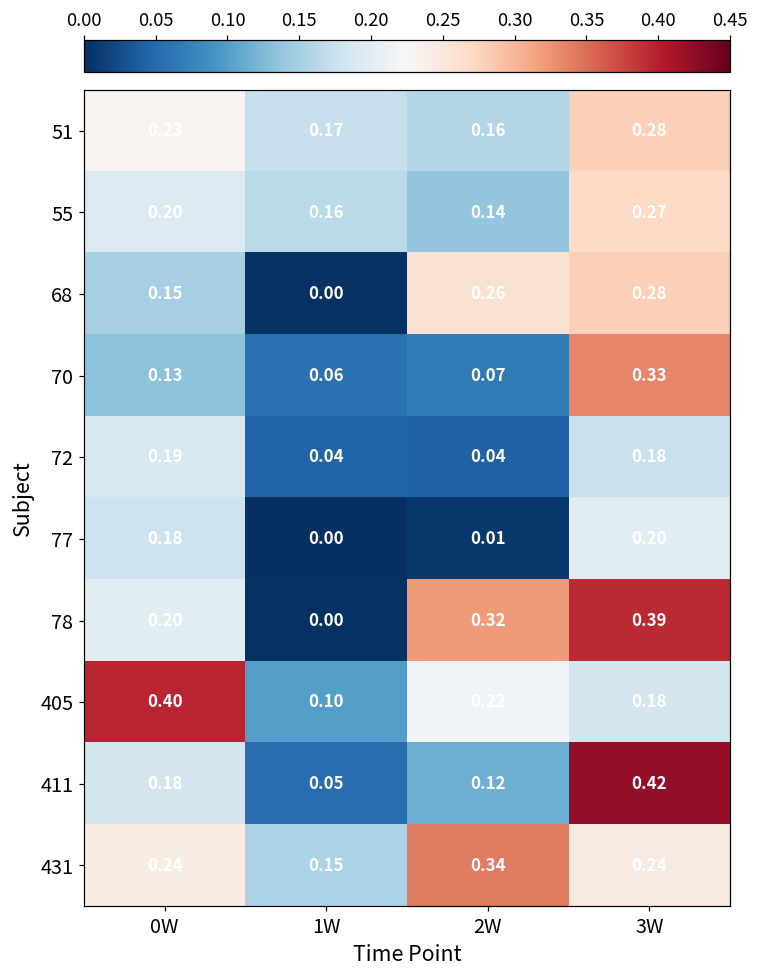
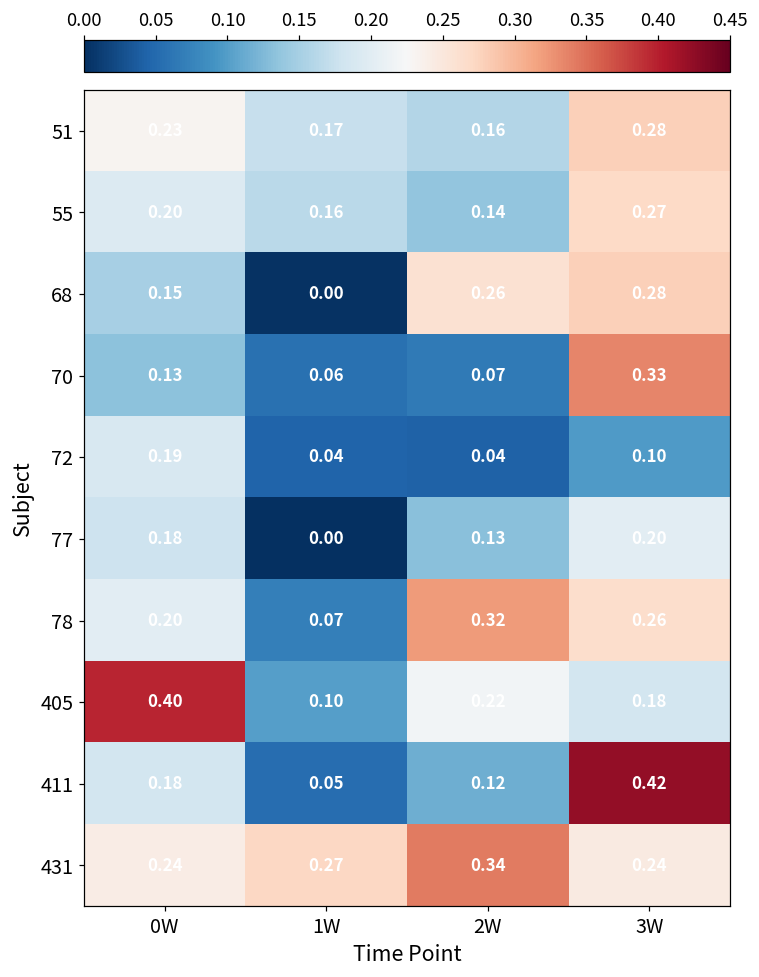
  {
    "51": {
      "1W": 0.17,
      "2W": 0.16,
      "3W": 0.28
    },
    "55": {
      "1W": 0.16,
      "2W": 0.14,
      "3W": 0.27
    },
    "68": {
      "0W": 0.15,
      "1W": 0.00,
      "3W": 0.28
    },
    "70": {
      "0W": 0.13,
      "1W": 0.06,
      "2W": 0.07,
      "3W": 0.33
    },
    "72": {
      "1W": 0.04,
      "2W": 0.04,
-     "3W": 0.18
+     "3W": 0.10
    },
    "77": {
      "0W": 0.18,
      "1W": 0.00,
-     "2W": 0.01
+     "2W": 0.13
    },
    "78": {
-     "1W": 0.00,
+     "1W": 0.07,
      "2W": 0.32,
-     "3W": 0.39
+     "3W": 0.26
    },
    "405": {
      "0W": 0.40,
      "1W": 0.10
    },
    "411": {
      "1W": 0.05,
      "2W": 0.12,
      "3W": 0.42
    },
    "431": {
-     "1W": 0.15,
+     "1W": 0.27,
      "2W": 0.34
    }
  }
